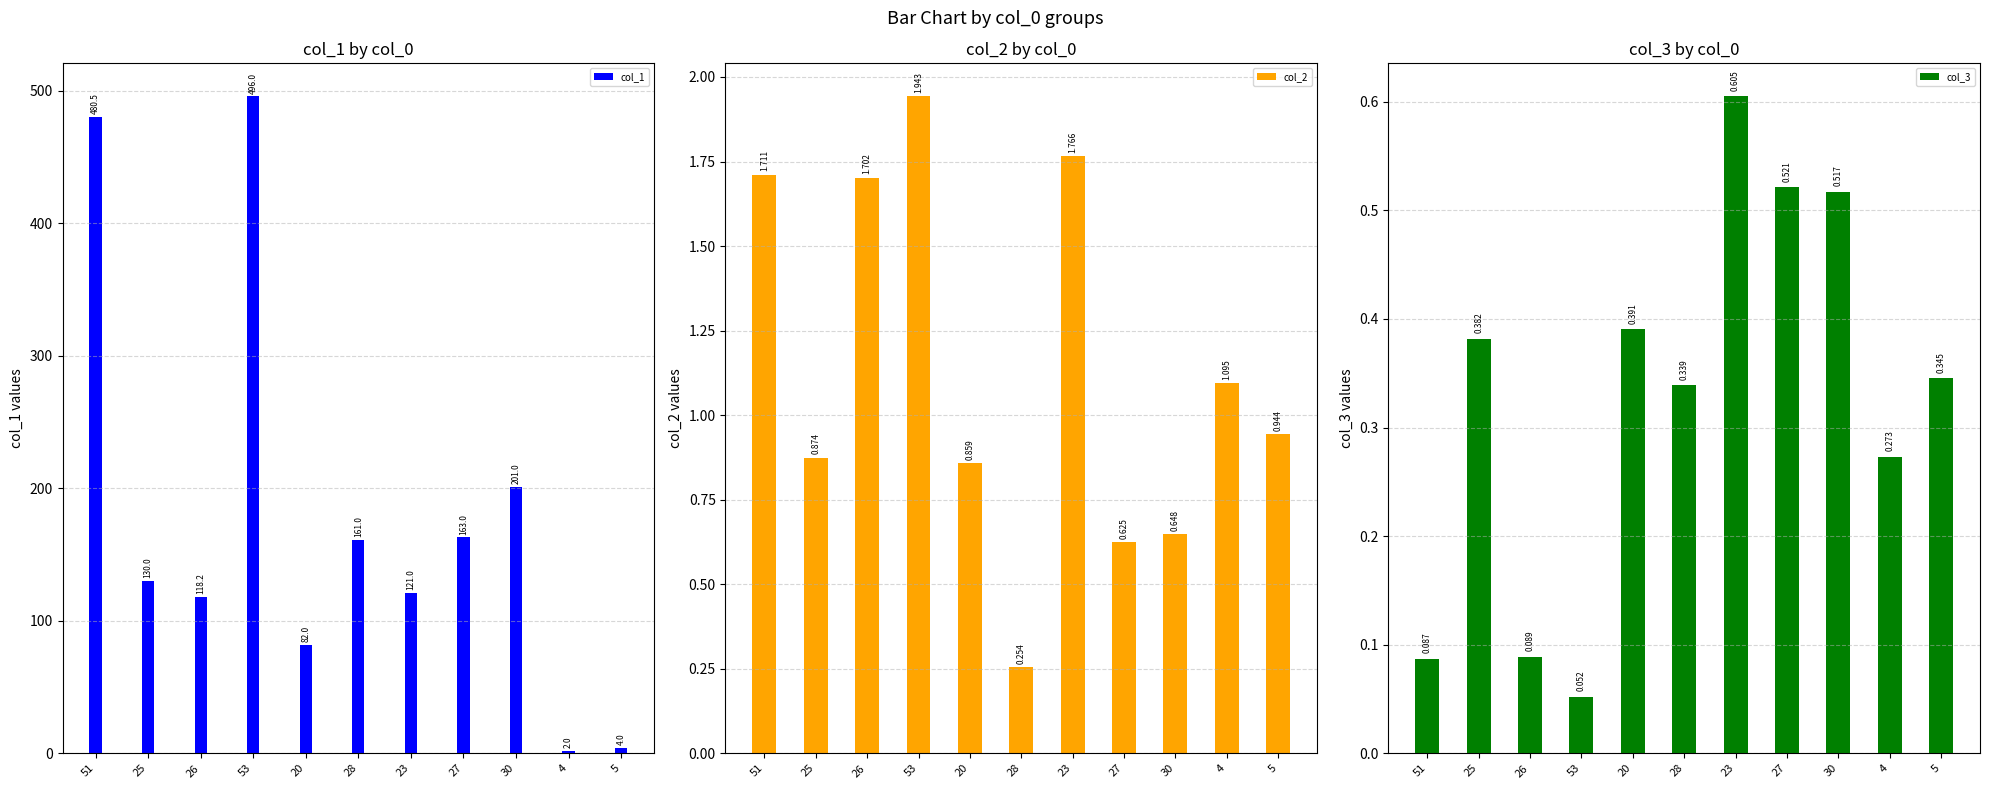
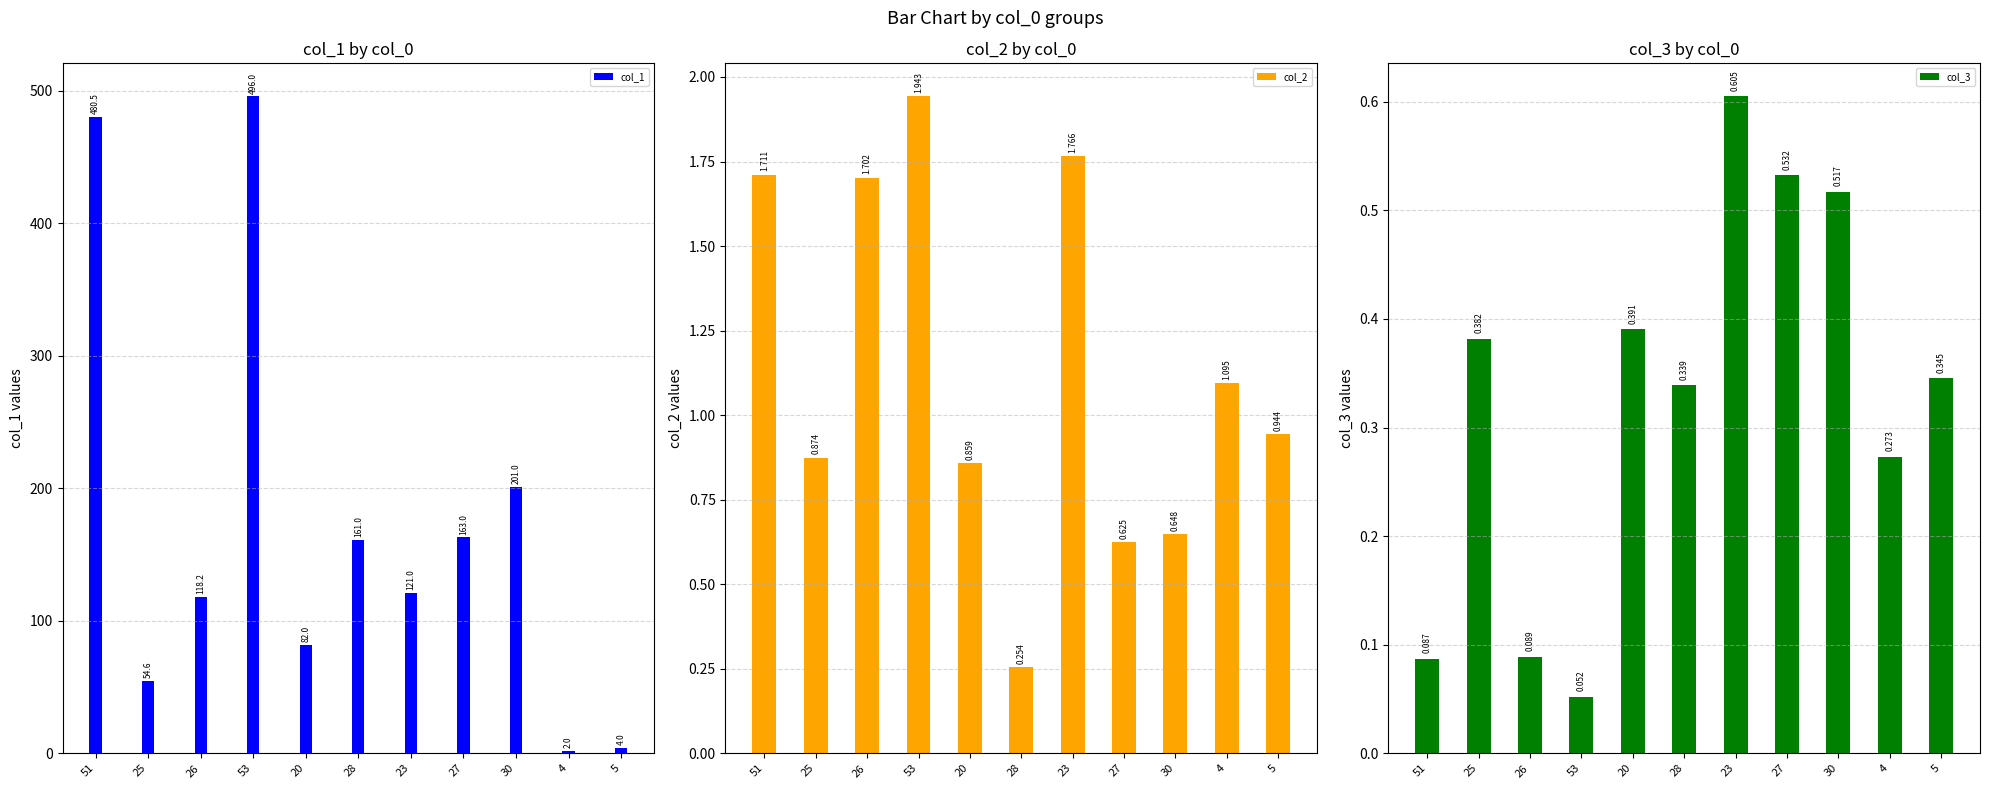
  {
    "col_1 by col_0": {
      "51": 480.5,
-     "25": 130.0,
+     "25": 54.6,
      "26": 118.2,
      "53": 496.0,
      "20": 82.0,
      "28": 161.0,
      "23": 121.0,
      "27": 163.0,
      "30": 201.0,
      "4": 2.0,
      "5": 4.0
    },
    "col_2 by col_0": {
      "51": 1.711,
      "25": 0.874,
      "26": 1.702,
      "53": 1.943,
      "20": 0.859,
      "28": 0.254,
      "23": 1.766,
      "27": 0.625,
      "30": 0.648,
      "4": 1.095,
      "5": 0.944
    },
    "col_3 by col_0": {
      "51": 0.087,
      "25": 0.382,
      "26": 0.089,
      "53": 0.052,
      "20": 0.391,
      "28": 0.339,
      "23": 0.605,
-     "27": 0.521,
+     "27": 0.532,
      "30": 0.517,
      "4": 0.273,
      "5": 0.345
    }
  }
